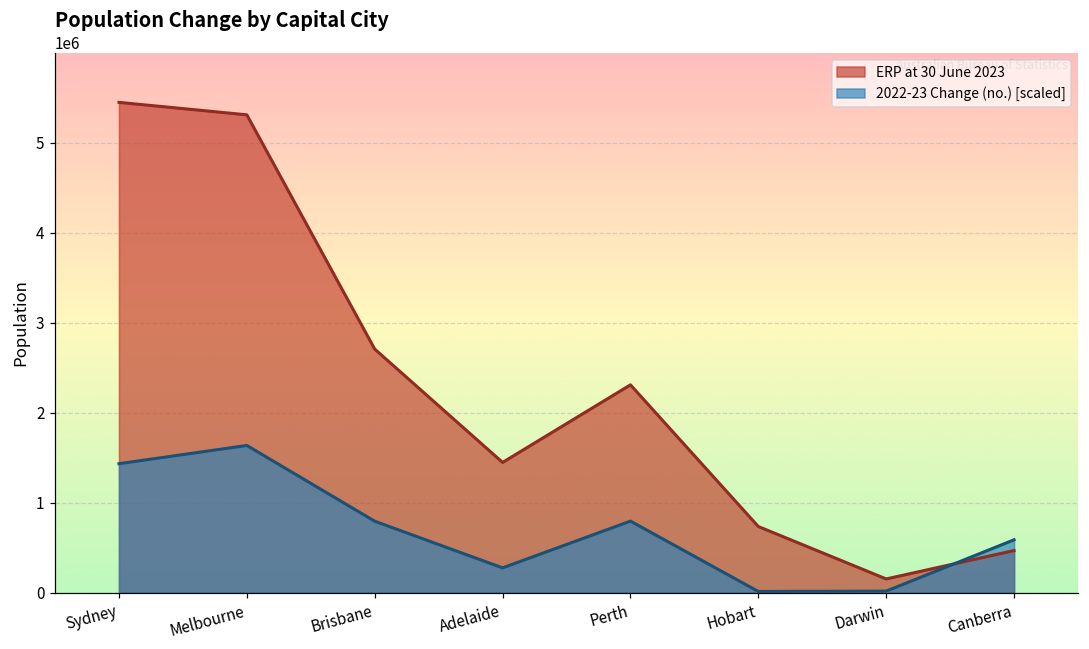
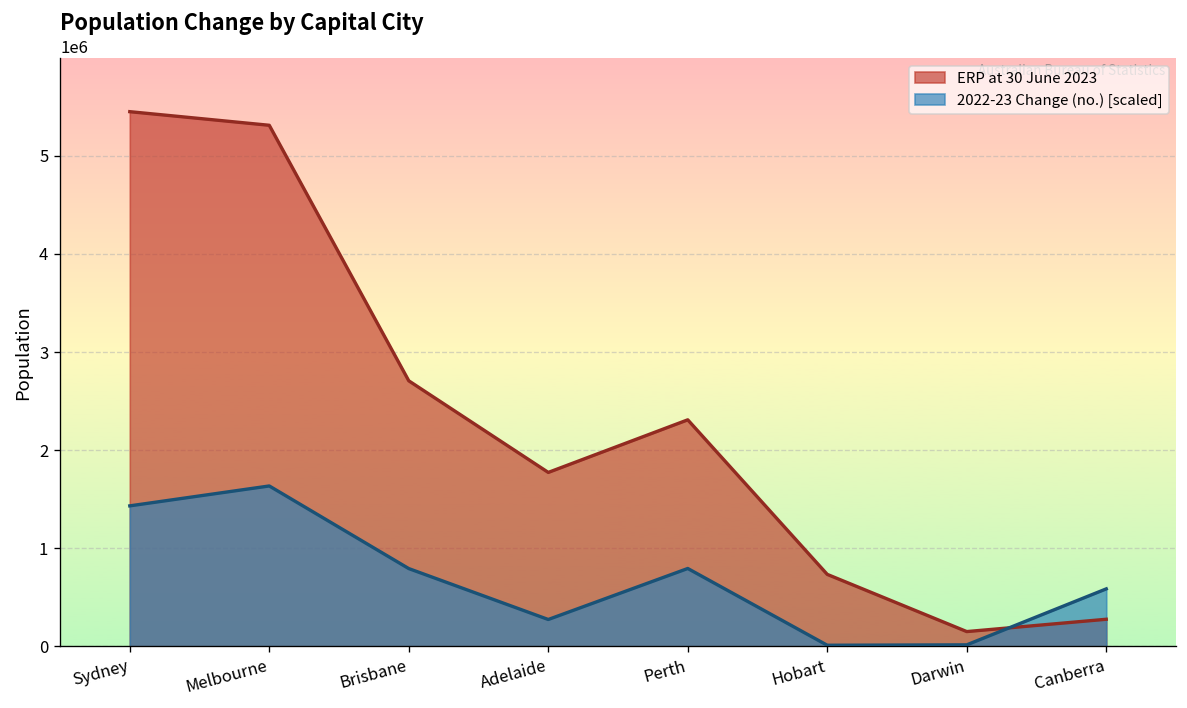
  {
    "ERP at 30 June 2023": {
      "Sydney": 5500000,
      "Melbourne": 5300000,
      "Brisbane": 2700000,
-     "Adelaide": 1400000,
+     "Adelaide": 1800000,
      "Perth": 2300000,
      "Hobart": 700000,
      "Darwin": 200000,
-     "Canberra": 500000
+     "Canberra": 300000
    },
    "2022-23 Change (no.) [scaled]": {
      "Sydney": 1400000,
      "Melbourne": 1600000,
      "Brisbane": 800000,
      "Adelaide": 300000,
      "Perth": 800000,
      "Hobart": 0,
      "Darwin": 0,
      "Canberra": 600000
    }
  }
